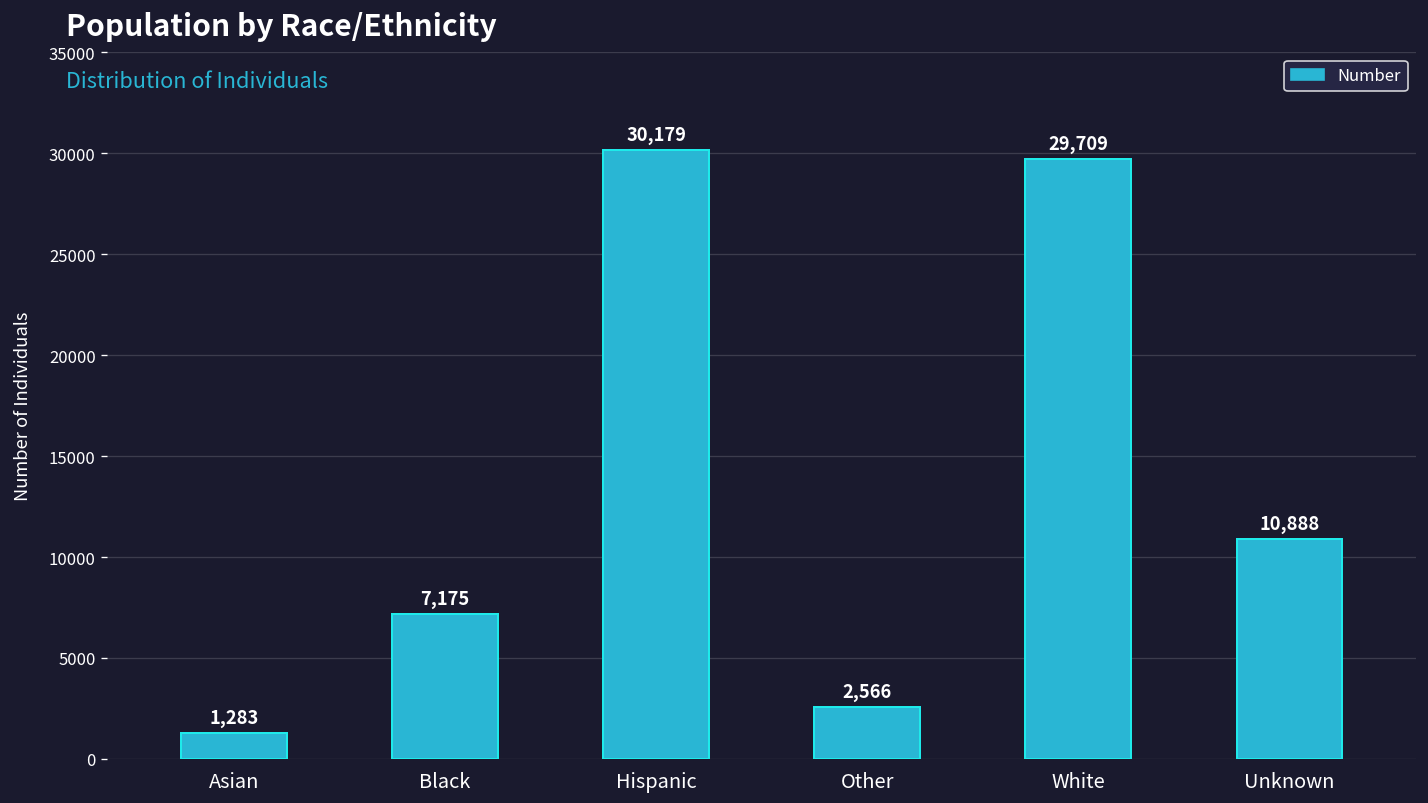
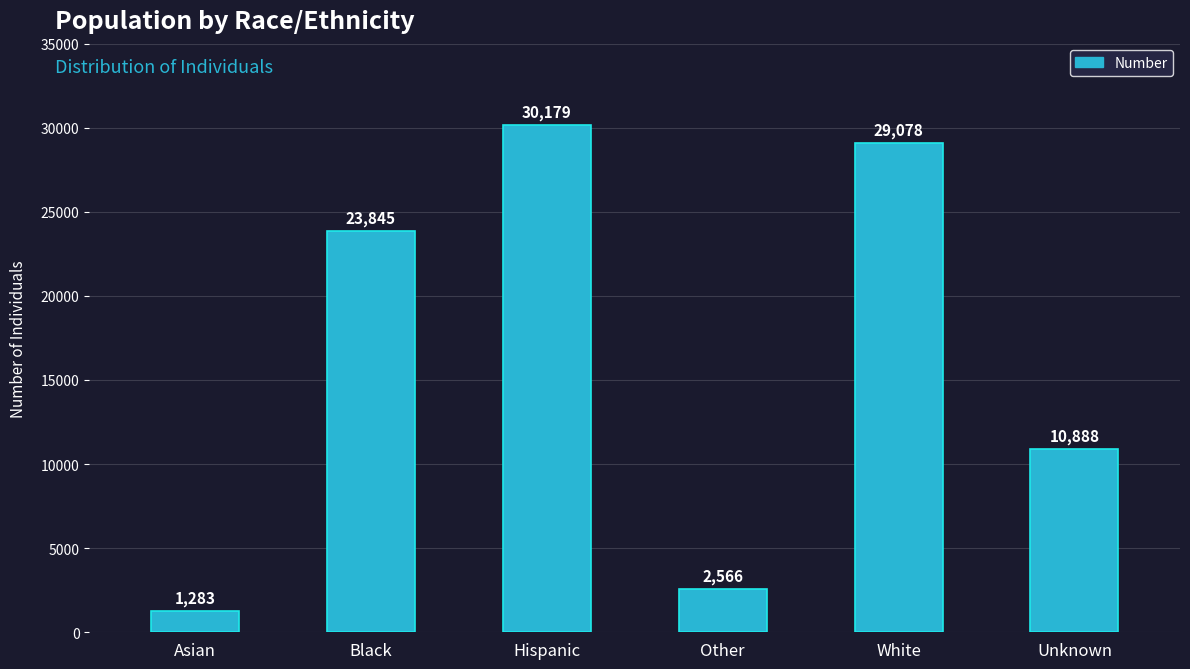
  {
    "Asian": "1,283",
-   "Black": "7,175",
+   "Black": "23,845",
    "Hispanic": "30,179",
    "Other": "2,566",
-   "White": "29,709",
+   "White": "29,078",
    "Unknown": "10,888"
  }
